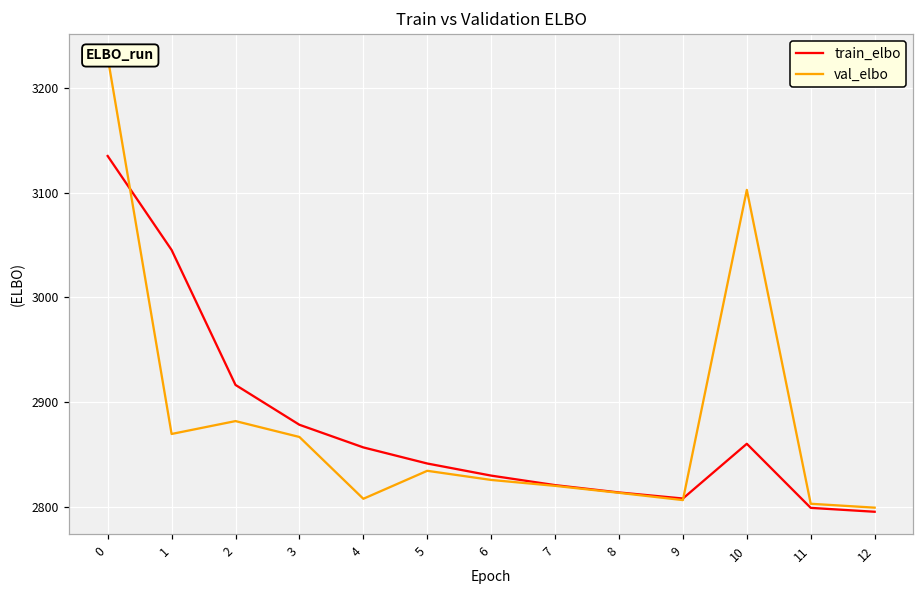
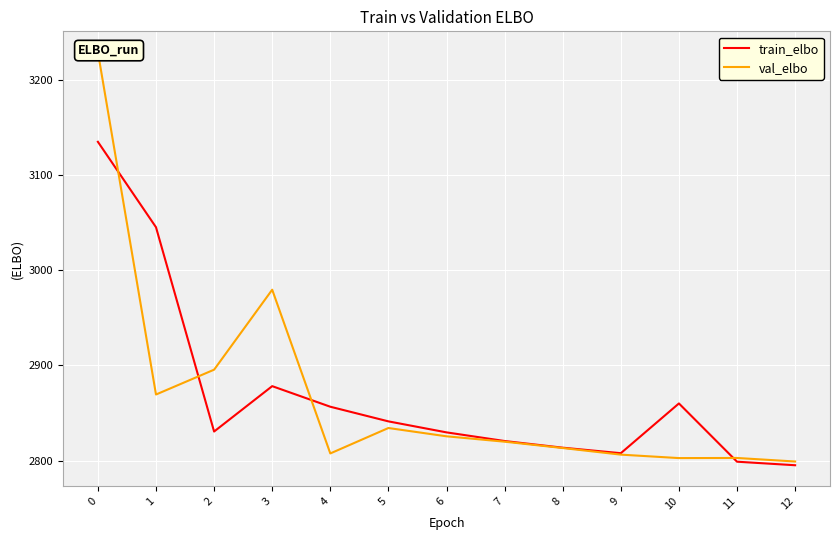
  {
    "train_elbo": {
      "0": 3130,
      "1": 3050,
-     "2": 2920,
+     "2": 2830,
      "3": 2880,
      "4": 2860,
      "5": 2840,
      "6": 2830,
      "10": 2860,
      "11": 2800,
      "12": 2800
    },
    "val_elbo": {
      "1": 2870,
-     "2": 2880,
-     "3": 2870,
+     "2": 2900,
+     "3": 2980,
      "4": 2810,
      "5": 2830,
      "6": 2830,
-     "10": 3100,
+     "10": 2800,
      "11": 2800,
      "12": 2800
    }
  }
